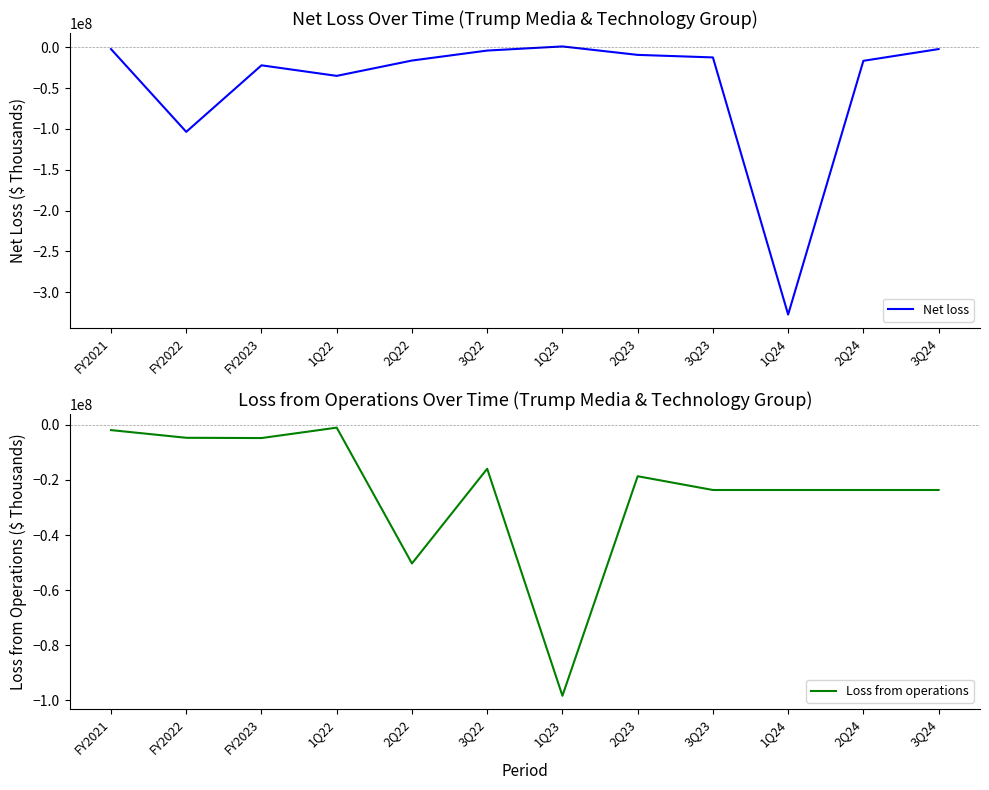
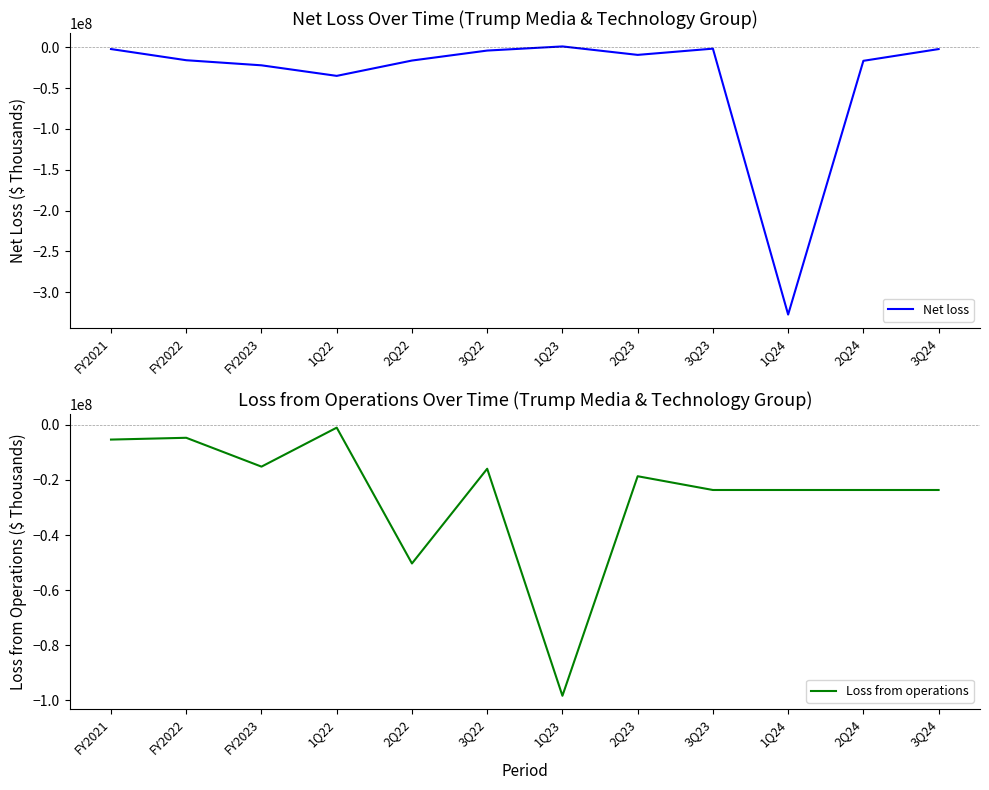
  {
    "Net Loss Over Time (Trump Media & Technology Group)": {
      "FY2021": 0,
-     "FY2022": -100000000,
+     "FY2022": -20000000,
      "FY2023": -20000000,
      "1Q22": -30000000,
      "2Q22": -20000000,
      "3Q22": 0,
      "1Q23": 0,
      "2Q23": -10000000,
-     "3Q23": -10000000,
+     "3Q23": 0,
      "1Q24": -330000000,
      "2Q24": -20000000,
      "3Q24": 0
    },
    "Loss from Operations Over Time (Trump Media & Technology Group)": {
-     "FY2021": -2000000,
+     "FY2021": -5000000,
      "FY2022": -5000000,
-     "FY2023": -5000000,
+     "FY2023": -15000000,
      "1Q22": -1000000,
      "2Q22": -50000000,
      "3Q22": -16000000,
      "1Q23": -98000000,
      "2Q23": -19000000,
      "3Q23": -24000000,
      "1Q24": -24000000,
      "2Q24": -24000000,
      "3Q24": -24000000
    }
  }
